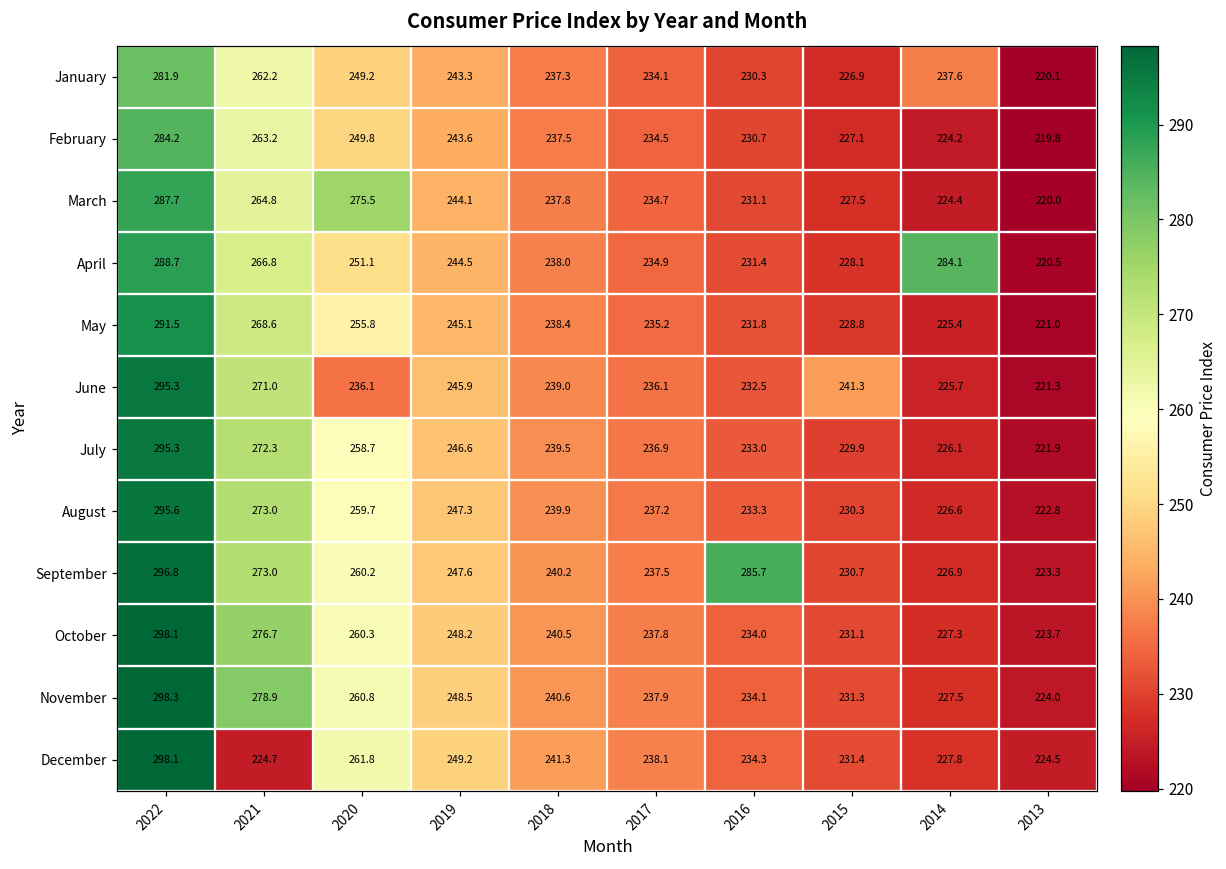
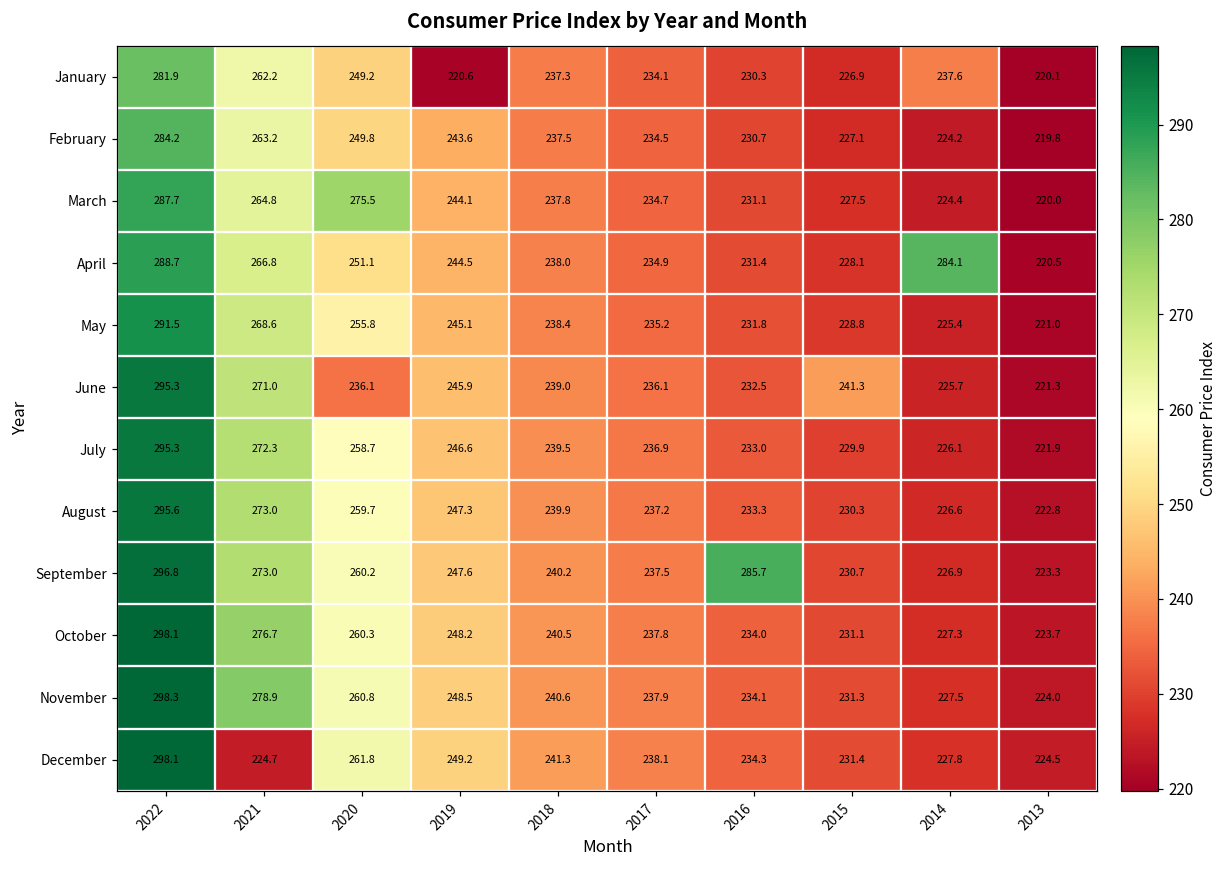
  {
    "January": {
      "2022": 281.9,
      "2021": 262.2,
      "2020": 249.2,
-     "2019": 243.3,
+     "2019": 220.6,
      "2018": 237.3,
      "2017": 234.1,
      "2016": 230.3,
      "2015": 226.9,
      "2014": 237.6,
      "2013": 220.1
    },
    "February": {
      "2022": 284.2,
      "2021": 263.2,
      "2020": 249.8,
      "2019": 243.6,
      "2018": 237.5,
      "2017": 234.5,
      "2016": 230.7,
      "2015": 227.1,
      "2014": 224.2,
      "2013": 219.8
    },
    "March": {
      "2022": 287.7,
      "2021": 264.8,
      "2020": 275.5,
      "2019": 244.1,
      "2018": 237.8,
      "2017": 234.7,
      "2016": 231.1,
      "2015": 227.5,
      "2014": 224.4,
      "2013": 220.0
    },
    "April": {
      "2022": 288.7,
      "2021": 266.8,
      "2020": 251.1,
      "2019": 244.5,
      "2018": 238.0,
      "2017": 234.9,
      "2016": 231.4,
      "2015": 228.1,
      "2014": 284.1,
      "2013": 220.5
    },
    "May": {
      "2022": 291.5,
      "2021": 268.6,
      "2020": 255.8,
      "2019": 245.1,
      "2018": 238.4,
      "2017": 235.2,
      "2016": 231.8,
      "2015": 228.8,
      "2014": 225.4,
      "2013": 221.0
    },
    "June": {
      "2022": 295.3,
      "2021": 271.0,
      "2020": 236.1,
      "2019": 245.9,
      "2018": 239.0,
      "2017": 236.1,
      "2016": 232.5,
      "2015": 241.3,
      "2014": 225.7,
      "2013": 221.3
    },
    "July": {
      "2022": 295.3,
      "2021": 272.3,
      "2020": 258.7,
      "2019": 246.6,
      "2018": 239.5,
      "2017": 236.9,
      "2016": 233.0,
      "2015": 229.9,
      "2014": 226.1,
      "2013": 221.9
    },
    "August": {
      "2022": 295.6,
      "2021": 273.0,
      "2020": 259.7,
      "2019": 247.3,
      "2018": 239.9,
      "2017": 237.2,
      "2016": 233.3,
      "2015": 230.3,
      "2014": 226.6,
      "2013": 222.8
    },
    "September": {
      "2022": 296.8,
      "2021": 273.0,
      "2020": 260.2,
      "2019": 247.6,
      "2018": 240.2,
      "2017": 237.5,
      "2016": 285.7,
      "2015": 230.7,
      "2014": 226.9,
      "2013": 223.3
    },
    "October": {
      "2022": 298.1,
      "2021": 276.7,
      "2020": 260.3,
      "2019": 248.2,
      "2018": 240.5,
      "2017": 237.8,
      "2016": 234.0,
      "2015": 231.1,
      "2014": 227.3,
      "2013": 223.7
    },
    "November": {
      "2022": 298.3,
      "2021": 278.9,
      "2020": 260.8,
      "2019": 248.5,
      "2018": 240.6,
      "2017": 237.9,
      "2016": 234.1,
      "2015": 231.3,
      "2014": 227.5,
      "2013": 224.0
    },
    "December": {
      "2022": 298.1,
      "2021": 224.7,
      "2020": 261.8,
      "2019": 249.2,
      "2018": 241.3,
      "2017": 238.1,
      "2016": 234.3,
      "2015": 231.4,
      "2014": 227.8,
      "2013": 224.5
    }
  }
